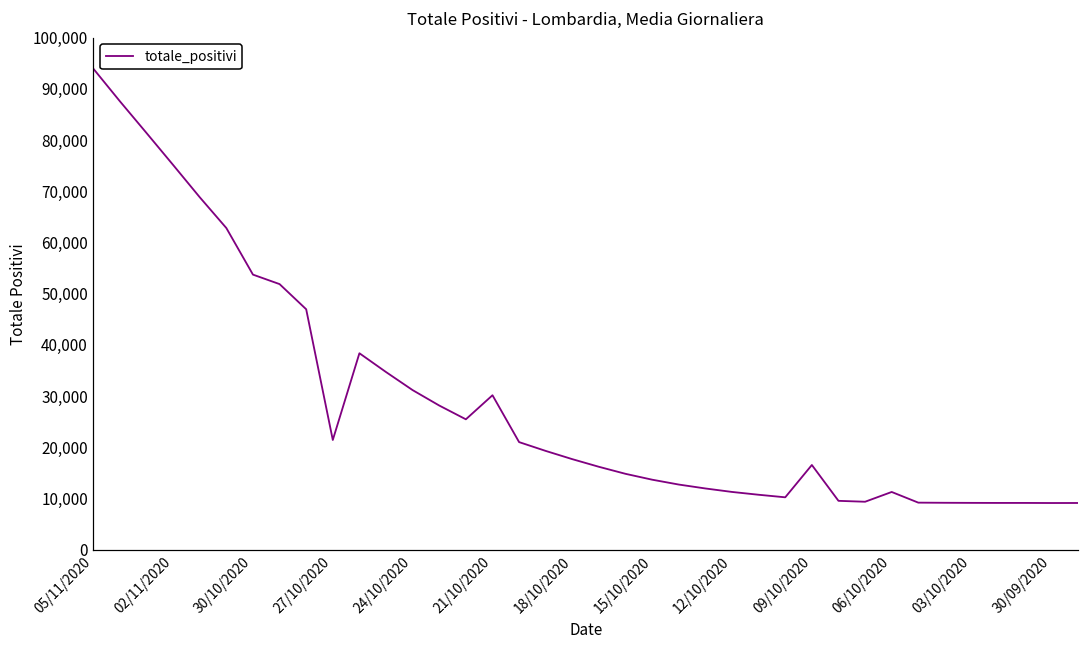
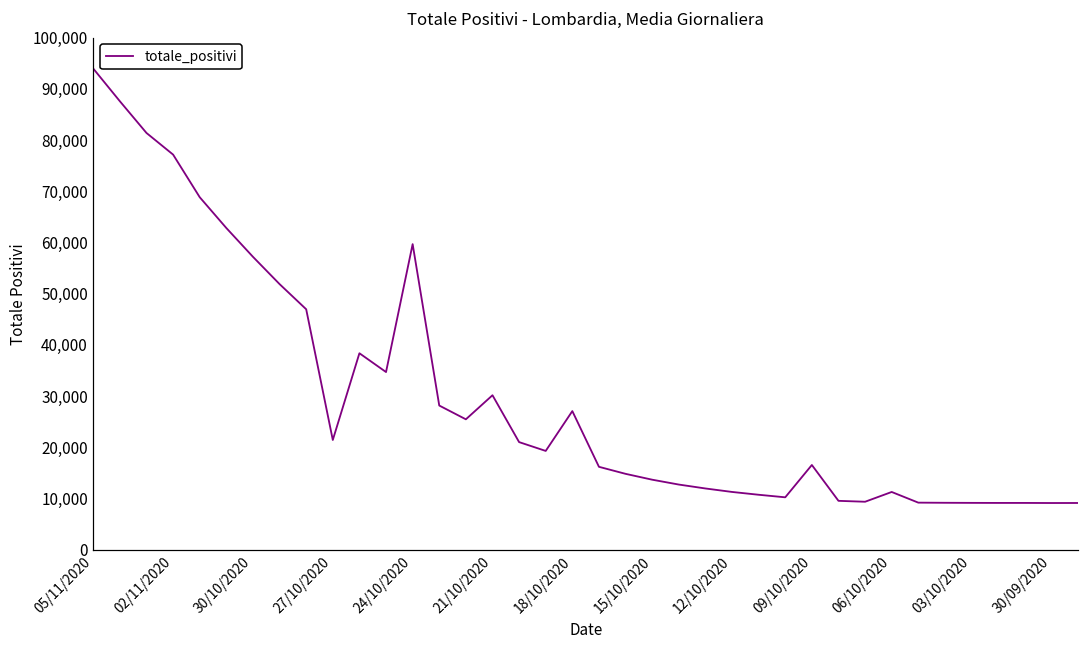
  {
    "05/11/2020": "94,000",
-   "02/11/2020": "75,000",
-   "30/10/2020": "54,000",
+   "02/11/2020": "77,000",
+   "30/10/2020": "57,000",
    "27/10/2020": "21,000",
-   "24/10/2020": "31,000",
+   "24/10/2020": "60,000",
    "21/10/2020": "30,000",
-   "18/10/2020": "18,000",
+   "18/10/2020": "27,000",
    "15/10/2020": "14,000",
    "12/10/2020": "11,000",
    "09/10/2020": "17,000",
    "06/10/2020": "11,000",
    "03/10/2020": "9,000",
    "30/09/2020": "9,000"
  }
